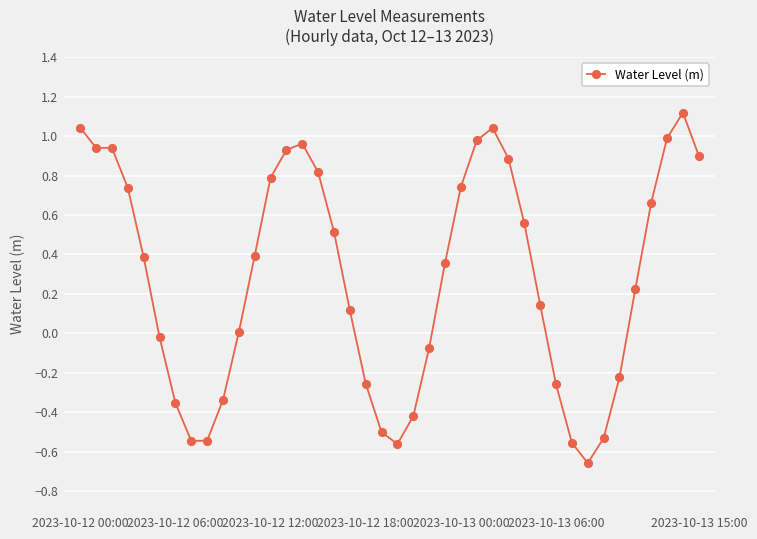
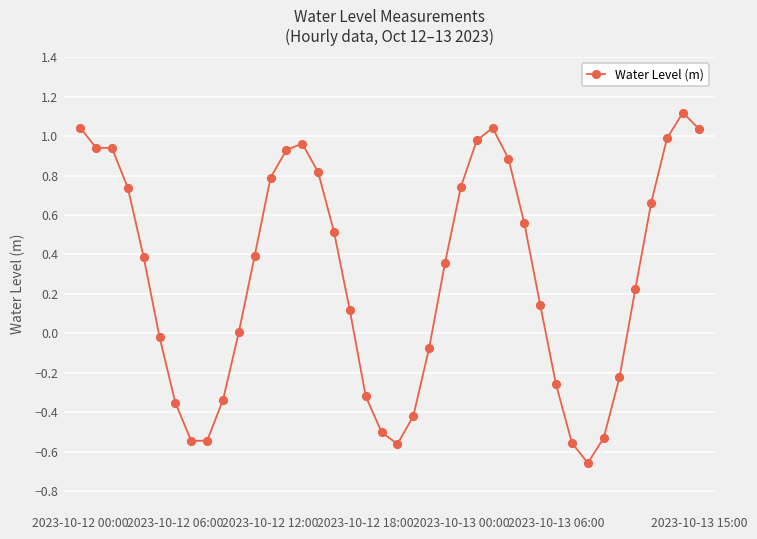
  {
    "2023-10-12 00:00": 1.04,
    "2023-10-12 06:00": -0.35,
    "2023-10-12 12:00": 0.79,
-   "2023-10-12 18:00": -0.25,
+   "2023-10-12 18:00": -0.32,
    "2023-10-13 00:00": 0.74,
    "2023-10-13 06:00": -0.26,
-   "2023-10-13 15:00": 0.90
+   "2023-10-13 15:00": 1.04
  }
